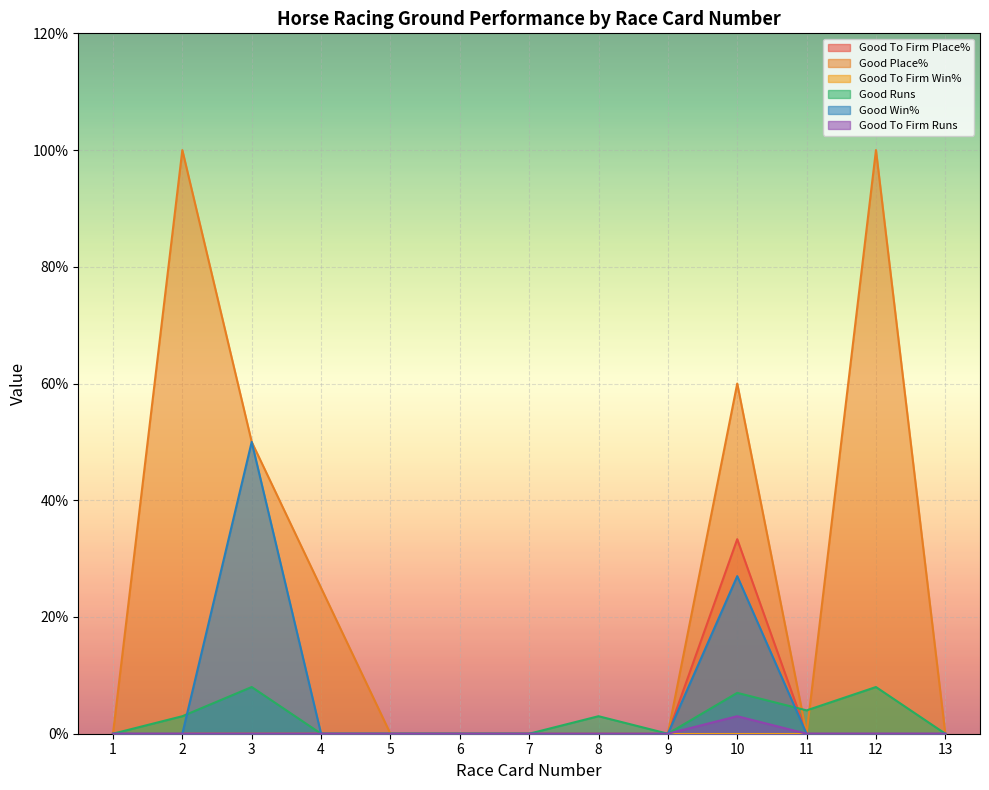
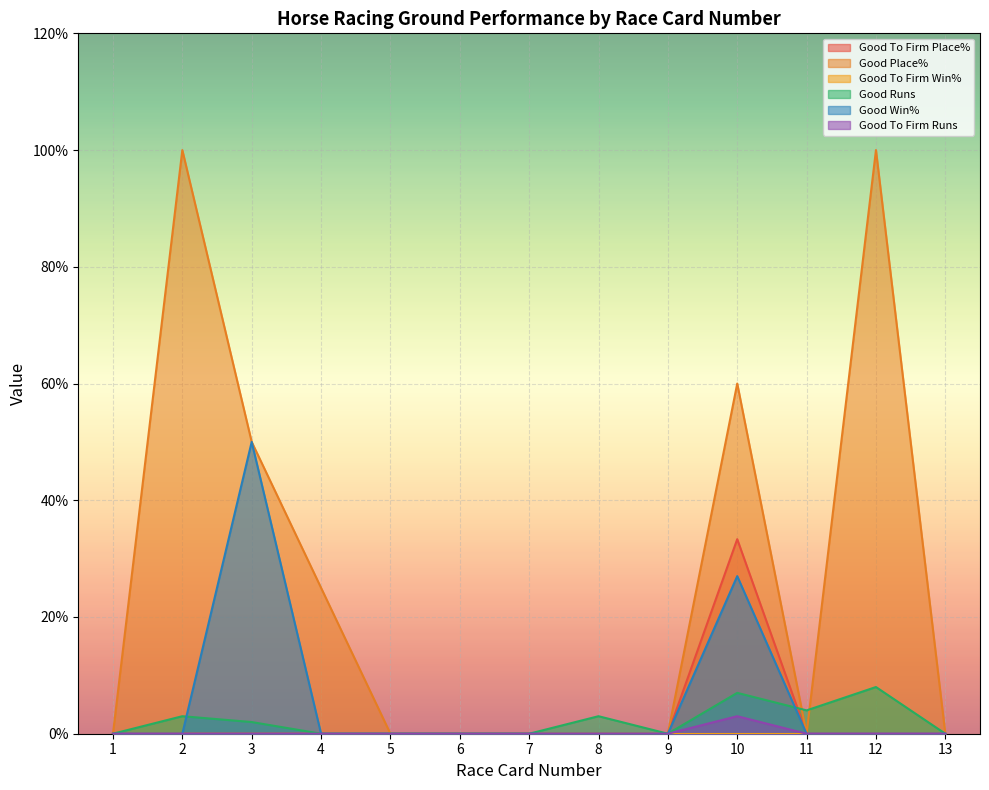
  {
    "Good Runs": {
      "2": "3%",
-     "3": "8%",
+     "3": "2%",
      "8": "3%",
      "10": "7%",
      "11": "4%",
      "12": "8%"
    },
    "Good Win%": {
      "10": "27%"
    },
    "Good To Firm Runs": {
      "10": "3%"
    }
  }
